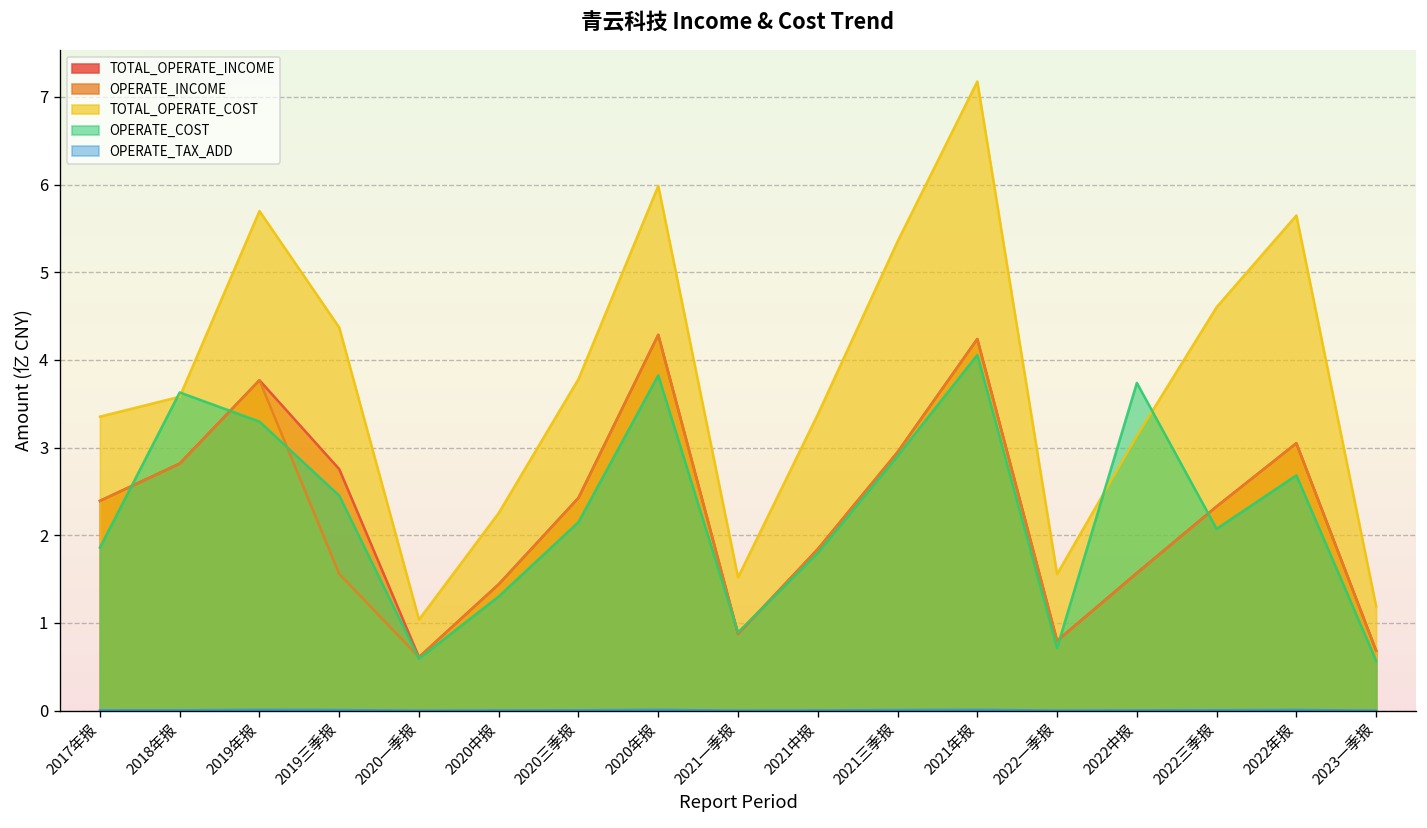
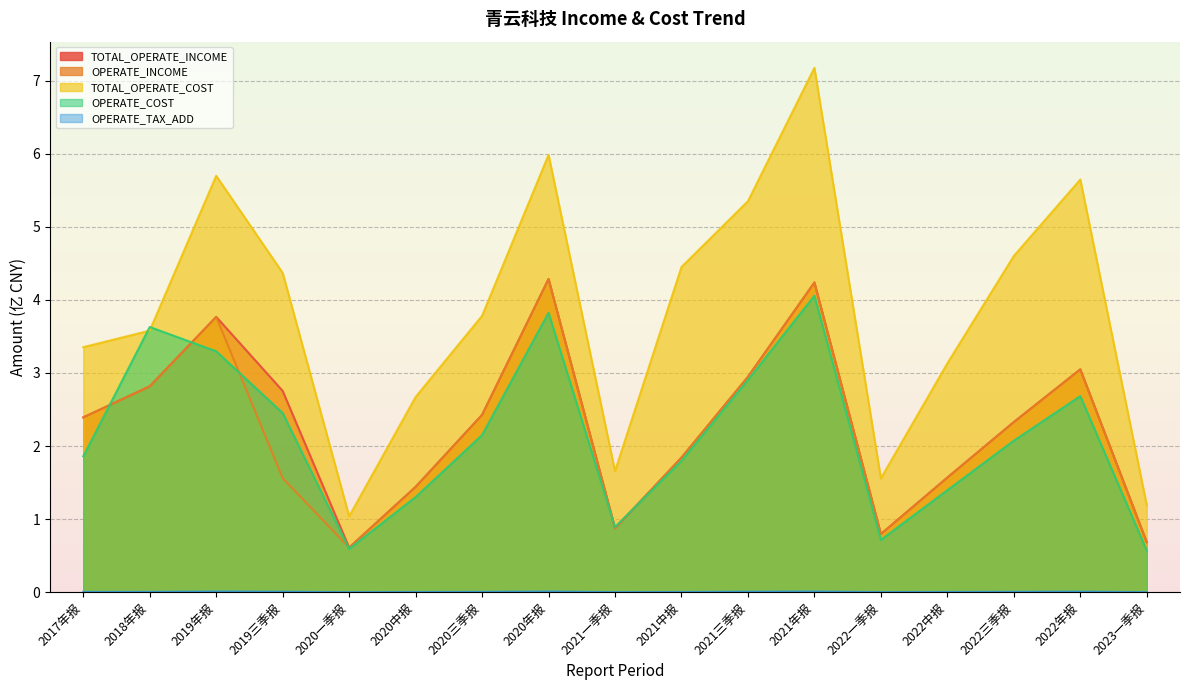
  {
    "TOTAL_OPERATE_COST": {
      "2017年报": 3.4,
      "2018年报": 3.6,
      "2019年报": 5.7,
      "2019三季报": 4.4,
      "2020一季报": 1.0,
-     "2020中报": 2.3,
+     "2020中报": 2.7,
      "2020三季报": 3.8,
      "2020年报": 6.0,
-     "2021一季报": 1.5,
-     "2021中报": 3.4,
+     "2021一季报": 1.7,
+     "2021中报": 4.5,
      "2021三季报": 5.4,
      "2021年报": 7.2,
      "2022一季报": 1.6,
      "2022中报": 3.1,
      "2022三季报": 4.6,
      "2022年报": 5.6,
      "2023一季报": 1.2
    },
    "OPERATE_COST": {
      "2017年报": 1.9,
      "2018年报": 3.6,
      "2019年报": 3.3,
      "2019三季报": 2.5,
      "2020中报": 1.3,
      "2020三季报": 2.2,
      "2020年报": 3.8,
      "2021中报": 1.8,
      "2021三季报": 2.9,
      "2021年报": 4.1,
      "2022一季报": 0.7,
-     "2022中报": 3.7,
+     "2022中报": 1.4,
      "2022三季报": 2.1,
      "2022年报": 2.7,
      "2023一季报": 0.6
    },
    "OPERATE_TAX_ADD": {
      "2017年报": 0.0,
      "2018年报": 0.0,
      "2019年报": 0.0,
      "2019三季报": 0.0,
      "2020一季报": 0.0,
      "2020中报": 0.0,
      "2020三季报": 0.0,
      "2020年报": 0.0,
      "2021一季报": 0.0,
      "2021中报": 0.0,
      "2021三季报": 0.0,
      "2021年报": 0.0,
      "2022一季报": 0.0,
      "2022中报": 0.0,
      "2022三季报": 0.0,
      "2022年报": 0.0,
      "2023一季报": 0.0
    }
  }
